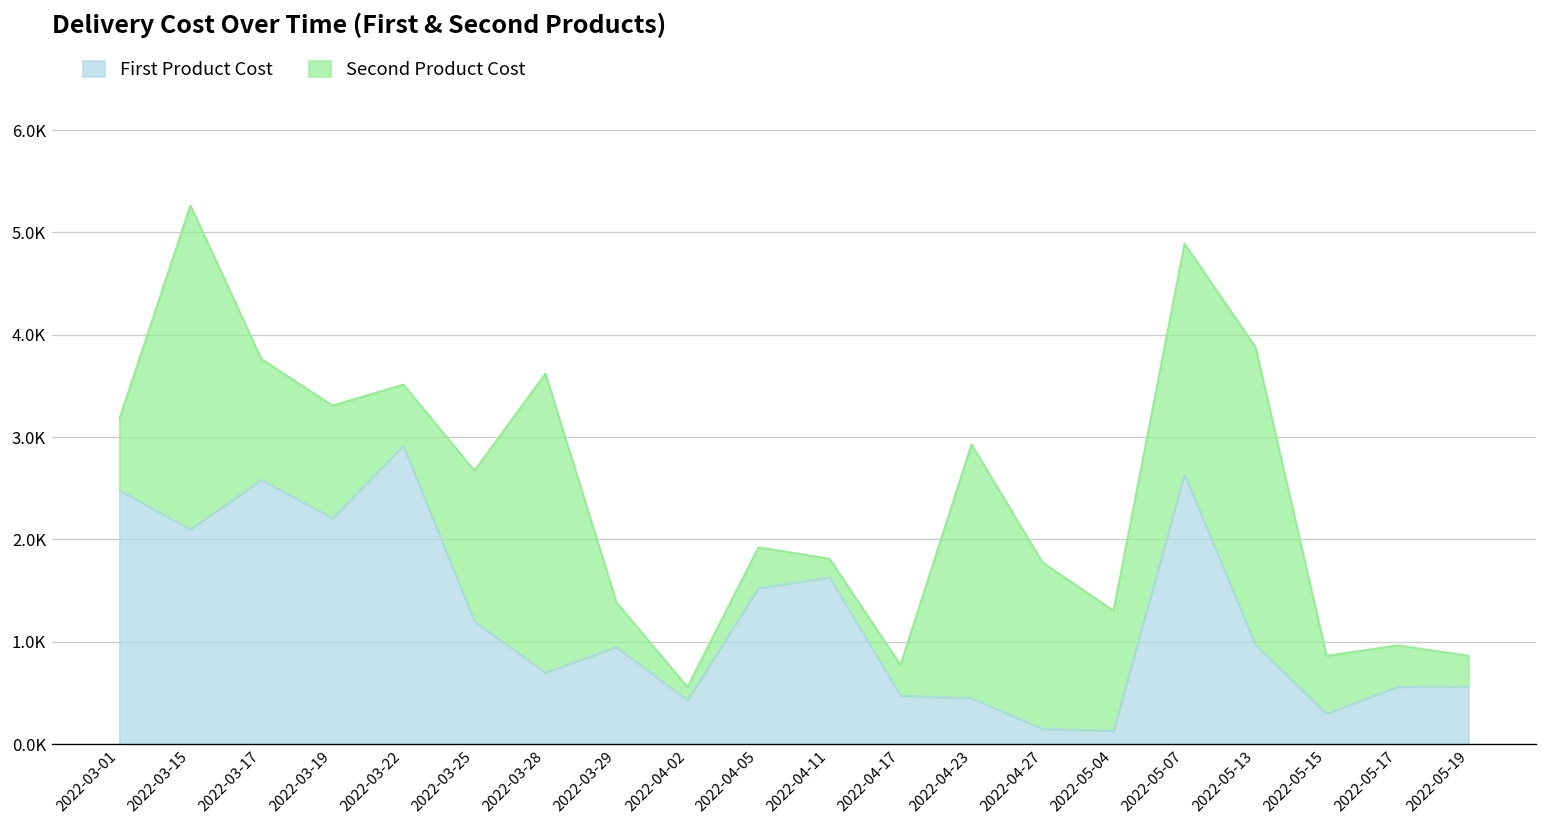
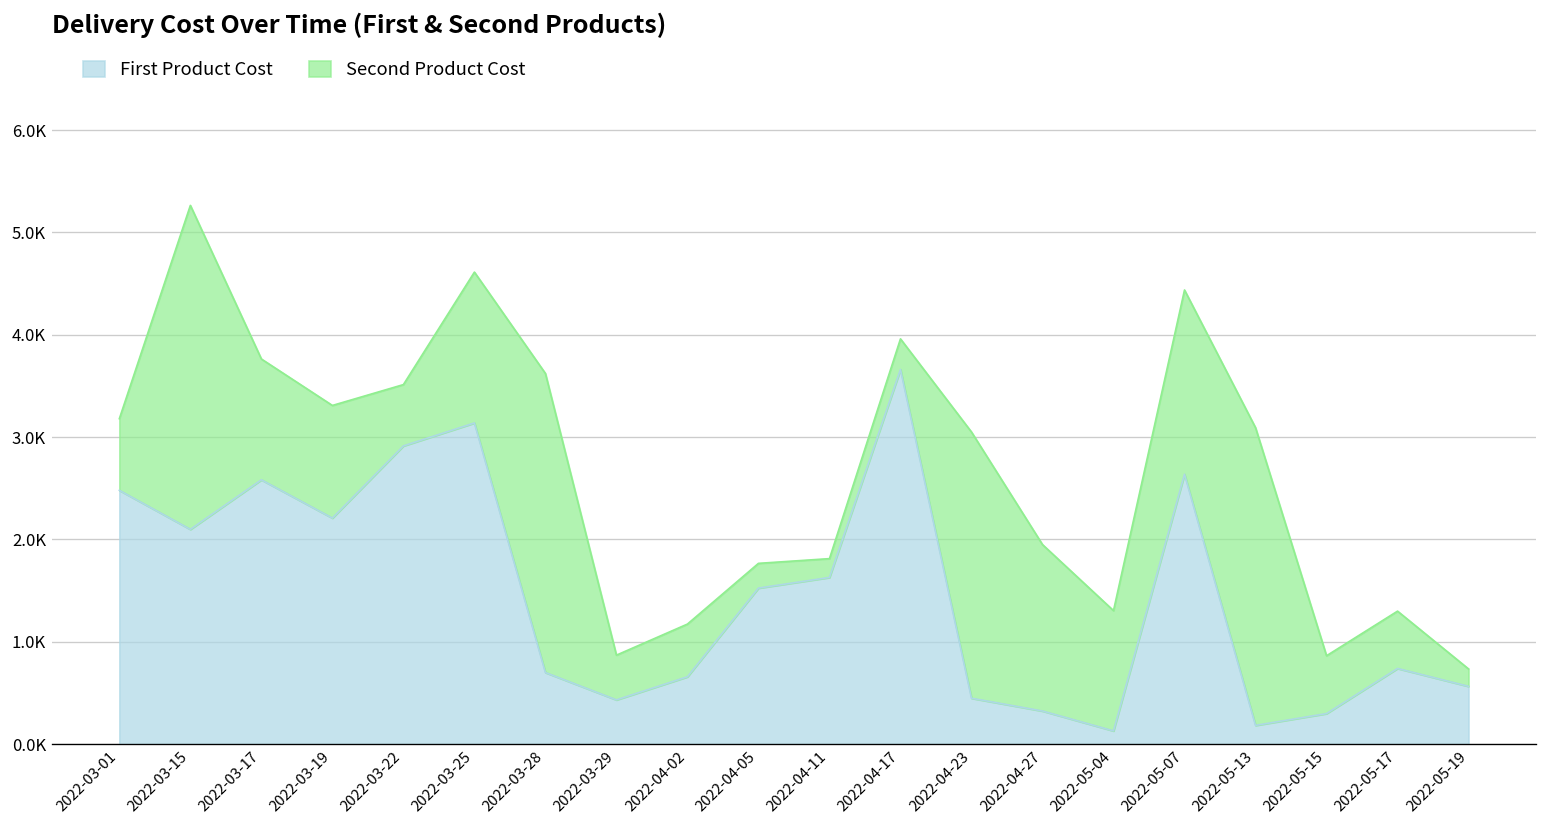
  {
    "First Product Cost": {
      "2022-03-01": 2500,
      "2022-03-15": 2100,
      "2022-03-17": 2600,
      "2022-03-19": 2200,
      "2022-03-22": 2900,
-     "2022-03-25": 1200,
+     "2022-03-25": 3100,
      "2022-03-28": 700,
-     "2022-03-29": 900,
-     "2022-04-02": 400,
+     "2022-03-29": 400,
+     "2022-04-02": 700,
      "2022-04-05": 1500,
      "2022-04-11": 1600,
-     "2022-04-17": 500,
+     "2022-04-17": 3700,
      "2022-04-23": 400,
-     "2022-04-27": 100,
+     "2022-04-27": 300,
      "2022-05-04": 100,
      "2022-05-07": 2600,
-     "2022-05-13": 1000,
+     "2022-05-13": 200,
      "2022-05-15": 300,
-     "2022-05-17": 600,
+     "2022-05-17": 700,
      "2022-05-19": 600
    },
    "Second Product Cost": {
      "2022-03-01": 700,
      "2022-03-15": 3200,
      "2022-03-17": 1200,
      "2022-03-19": 1100,
      "2022-03-22": 600,
      "2022-03-25": 1500,
      "2022-03-28": 2900,
      "2022-03-29": 400,
-     "2022-04-02": 100,
-     "2022-04-05": 400,
+     "2022-04-02": 500,
+     "2022-04-05": 200,
      "2022-04-11": 200,
      "2022-04-17": 300,
-     "2022-04-23": 2500,
+     "2022-04-23": 2600,
      "2022-04-27": 1600,
      "2022-05-04": 1200,
-     "2022-05-07": 2300,
+     "2022-05-07": 1800,
      "2022-05-13": 2900,
      "2022-05-15": 600,
-     "2022-05-17": 400,
-     "2022-05-19": 300
+     "2022-05-17": 600,
+     "2022-05-19": 200
    }
  }
